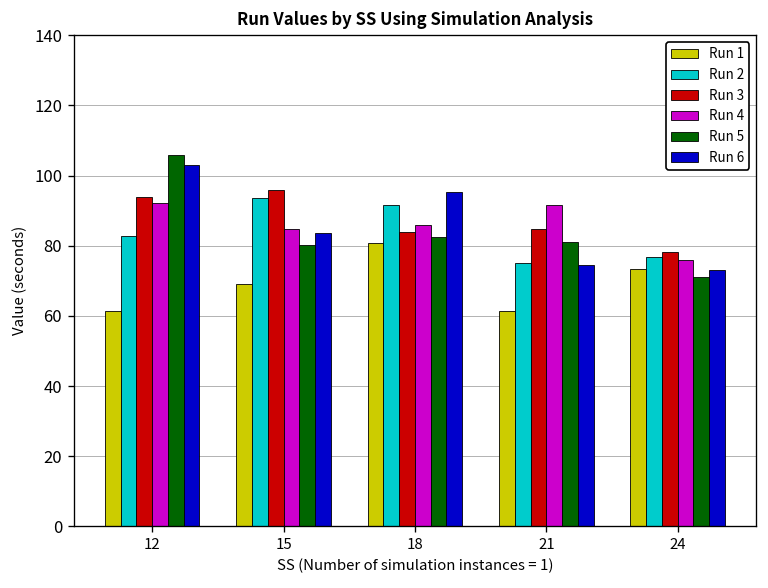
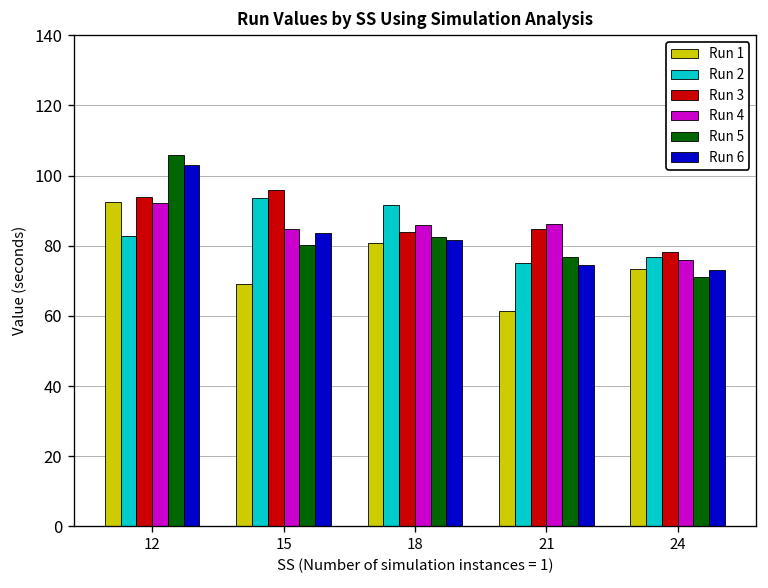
  {
    "Run 1": {
-     "12": 62,
+     "12": 93,
      "15": 69,
      "18": 81,
      "21": 62,
      "24": 73
    },
    "Run 2": {
      "12": 83,
      "15": 94,
      "18": 92,
      "21": 75,
      "24": 77
    },
    "Run 3": {
      "12": 94,
      "15": 96,
      "18": 84,
      "21": 85,
      "24": 78
    },
    "Run 4": {
      "12": 92,
      "15": 85,
      "18": 86,
-     "21": 92,
+     "21": 86,
      "24": 76
    },
    "Run 5": {
      "12": 106,
      "15": 80,
      "18": 83,
-     "21": 81,
+     "21": 77,
      "24": 71
    },
    "Run 6": {
      "12": 103,
      "15": 84,
-     "18": 95,
+     "18": 82,
      "21": 75,
      "24": 73
    }
  }
